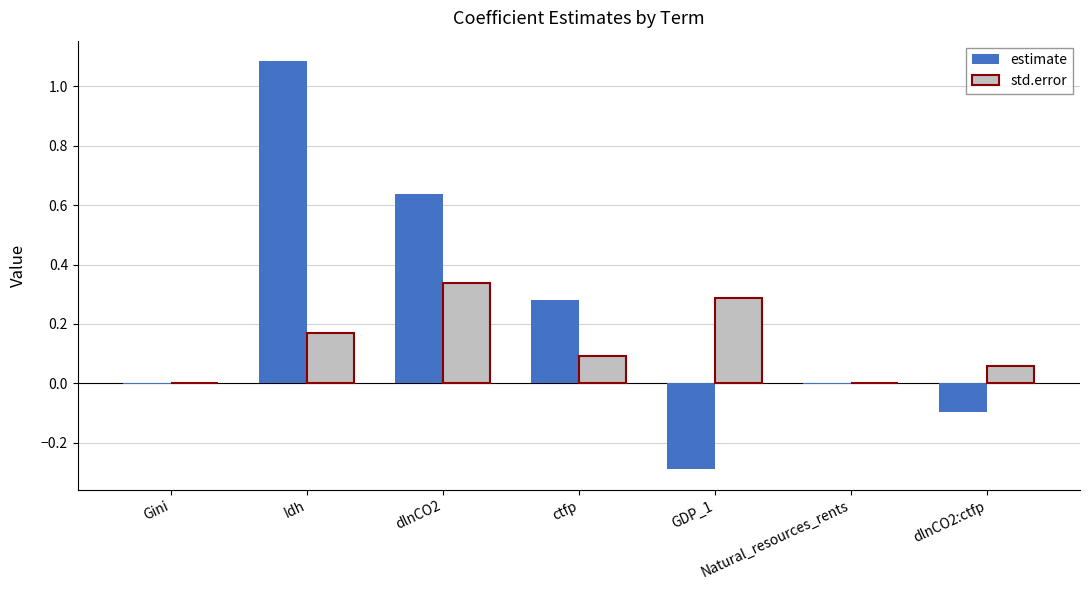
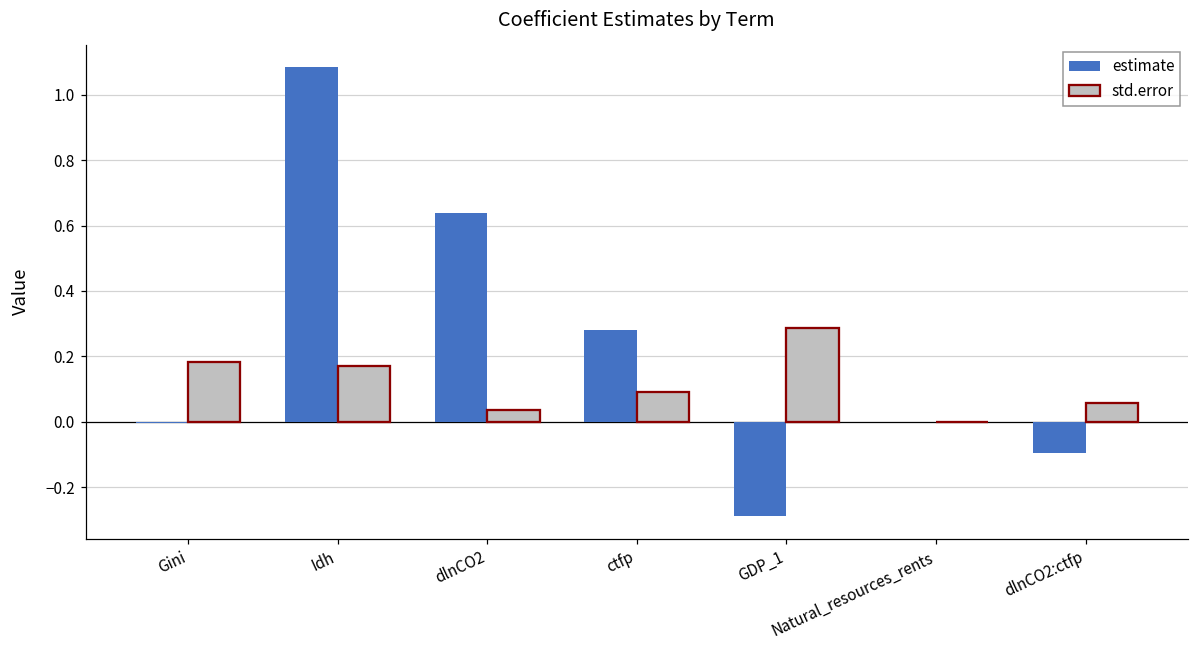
  {
    "estimate": {
      "Idh": 1.08,
      "dlnCO2": 0.64,
      "ctfp": 0.28,
      "GDP_1": -0.29,
      "dlnCO2:ctfp": -0.10
    },
    "std.error": {
-     "Gini": 0.00,
+     "Gini": 0.18,
      "Idh": 0.17,
-     "dlnCO2": 0.34,
+     "dlnCO2": 0.03,
      "ctfp": 0.09,
      "GDP_1": 0.29,
      "dlnCO2:ctfp": 0.06
    }
  }
